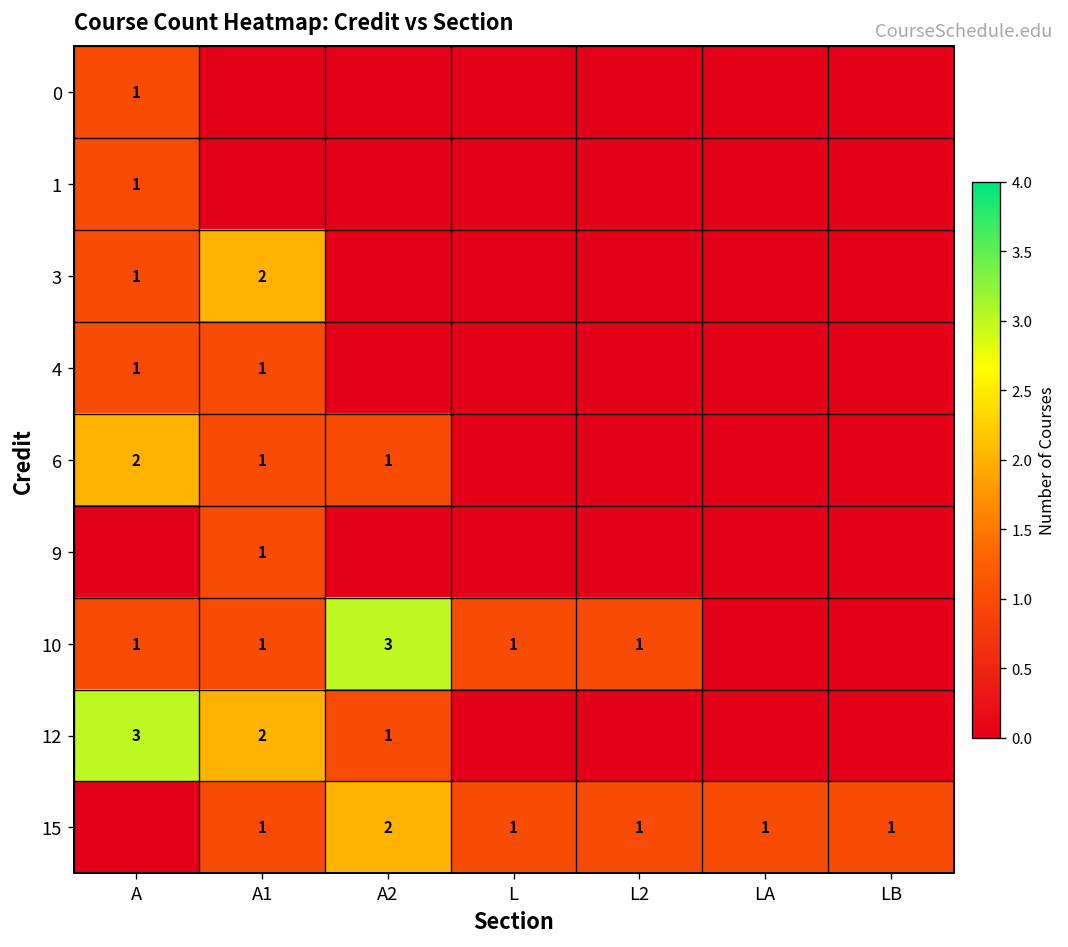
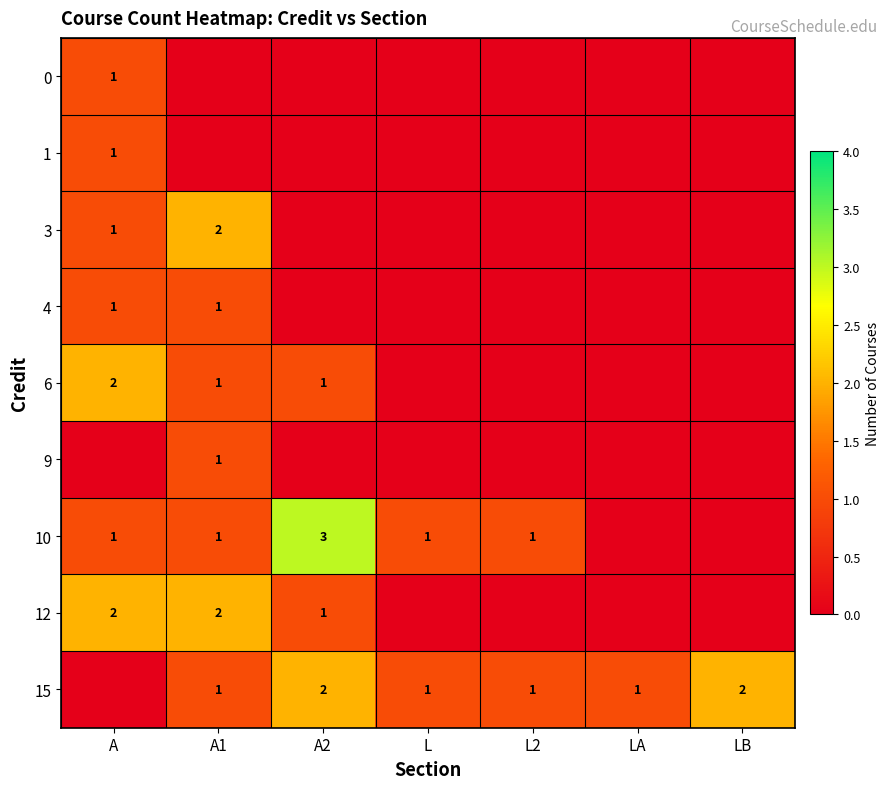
  {
    "0": {
      "A": 1
    },
    "1": {
      "A": 1
    },
    "3": {
      "A": 1,
      "A1": 2
    },
    "4": {
      "A": 1,
      "A1": 1
    },
    "6": {
      "A": 2,
      "A1": 1,
      "A2": 1
    },
    "9": {
      "A1": 1
    },
    "10": {
      "A": 1,
      "A1": 1,
      "A2": 3,
      "L": 1,
      "L2": 1
    },
    "12": {
-     "A": 3,
+     "A": 2,
      "A1": 2,
      "A2": 1
    },
    "15": {
      "A1": 1,
      "A2": 2,
      "L": 1,
      "L2": 1,
      "LA": 1,
-     "LB": 1
+     "LB": 2
    }
  }
